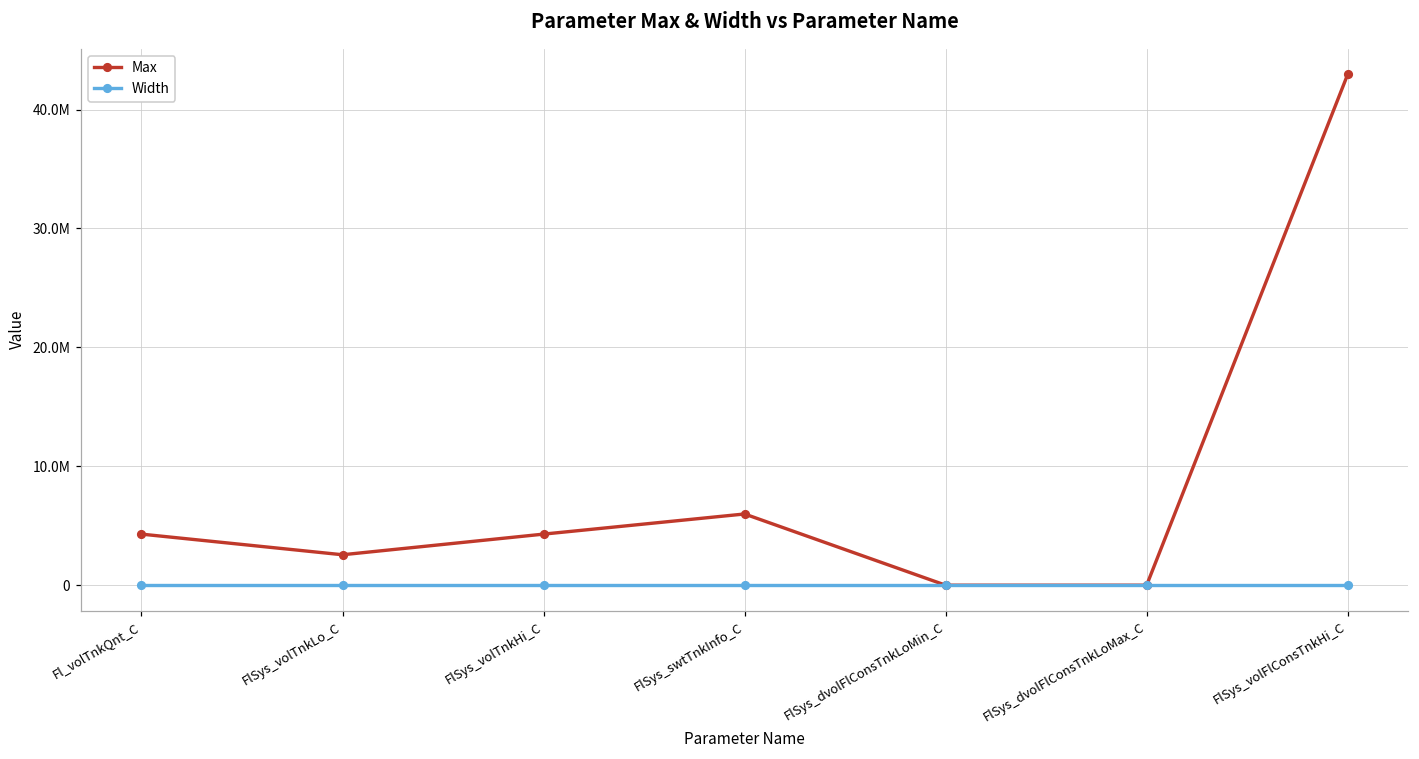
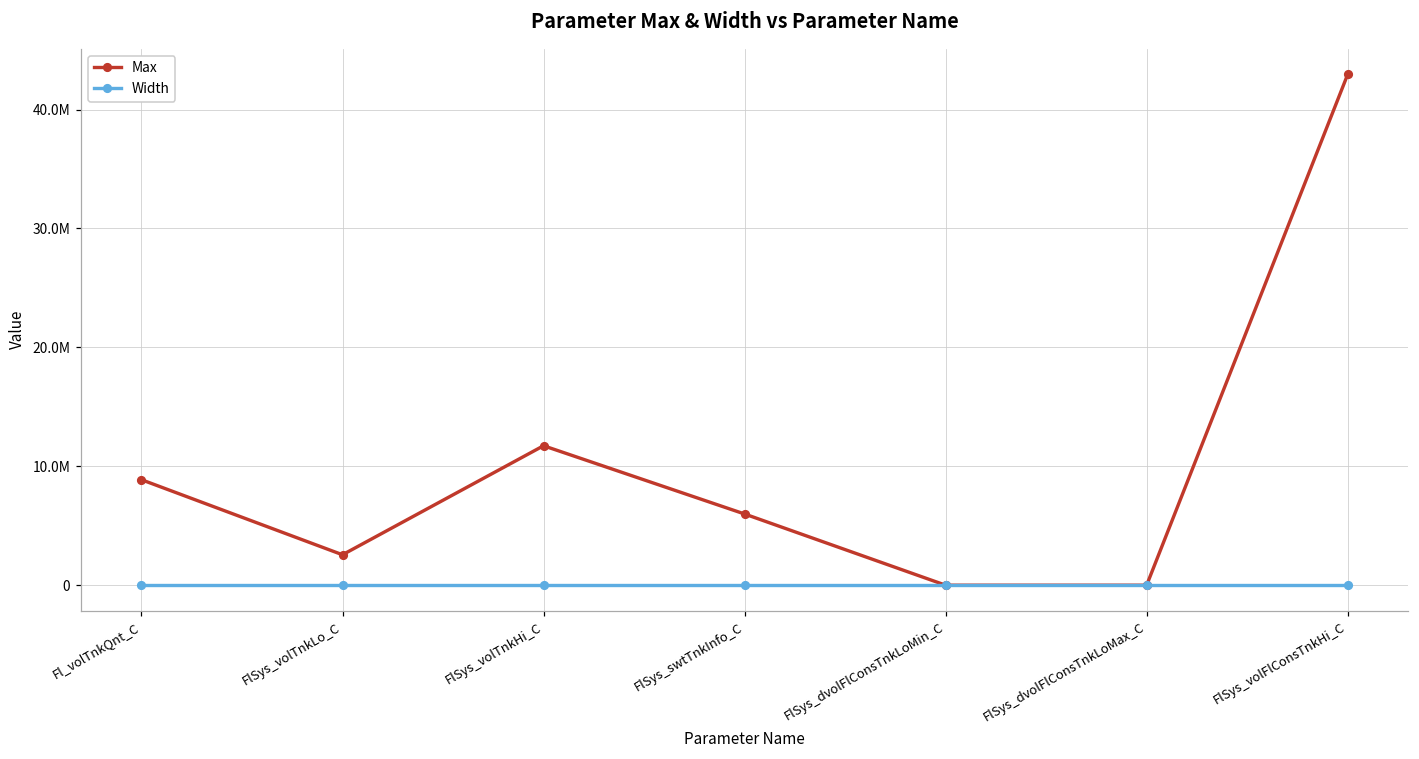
  {
    "Max": {
-     "Fl_volTnkQnt_C": 4300000,
+     "Fl_volTnkQnt_C": 8900000,
      "FlSys_volTnkLo_C": 2600000,
-     "FlSys_volTnkHi_C": 4300000,
+     "FlSys_volTnkHi_C": 11700000,
      "FlSys_swtTnkInfo_C": 6000000,
      "FlSys_volFlConsTnkHi_C": 42900000
    },
    "Width": {
      "Fl_volTnkQnt_C": 0,
      "FlSys_volTnkLo_C": 0,
      "FlSys_volTnkHi_C": 0,
      "FlSys_swtTnkInfo_C": 0,
      "FlSys_volFlConsTnkHi_C": 0
    }
  }
